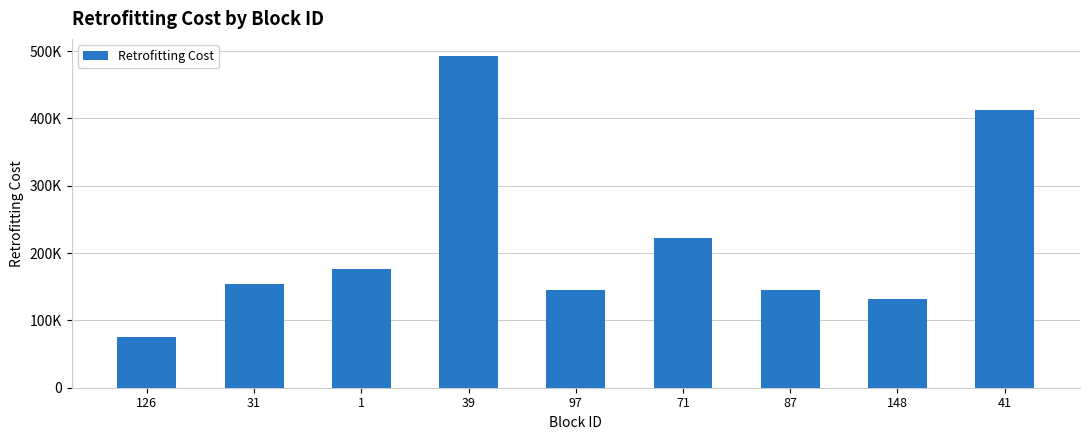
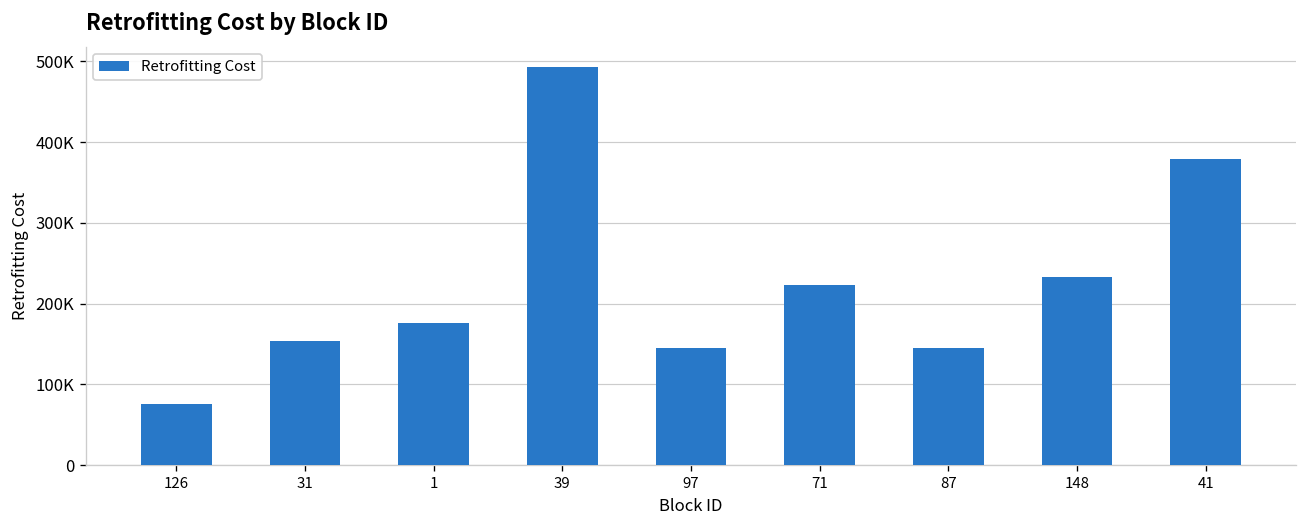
  {
    "126": 80000,
    "31": 150000,
    "1": 180000,
    "39": 490000,
    "97": 150000,
    "71": 220000,
    "87": 150000,
-   "148": 130000,
-   "41": 410000
+   "148": 230000,
+   "41": 380000
  }
